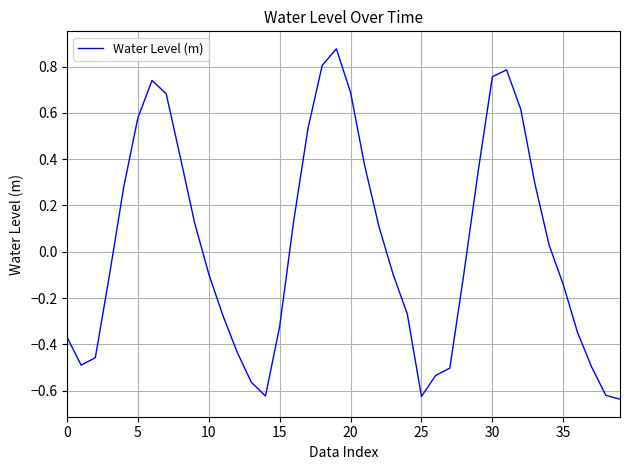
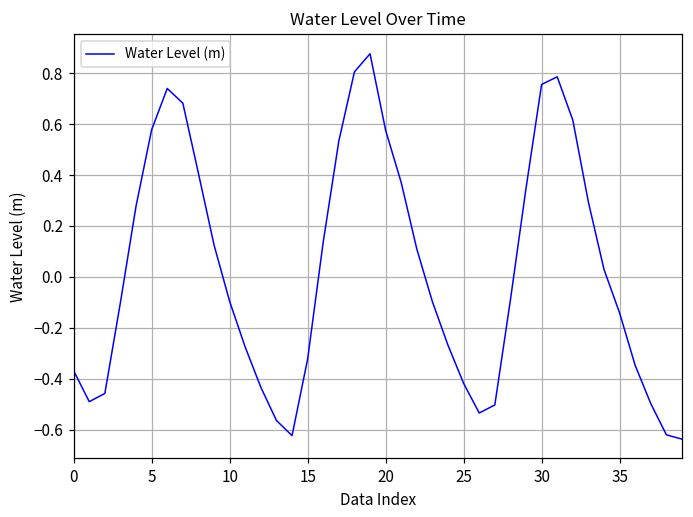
  {
    "0": -0.37,
    "5": 0.58,
    "10": -0.10,
    "15": -0.32,
-   "20": 0.69,
-   "25": -0.63,
+   "20": 0.58,
+   "25": -0.42,
    "30": 0.76,
    "35": -0.14
  }
